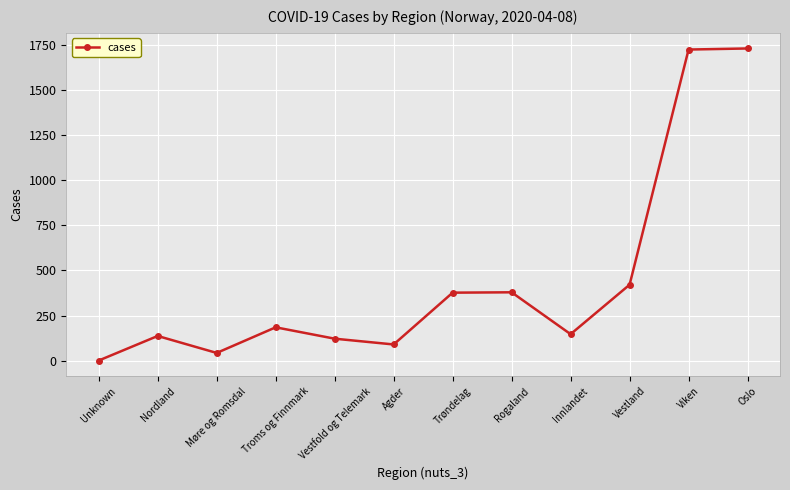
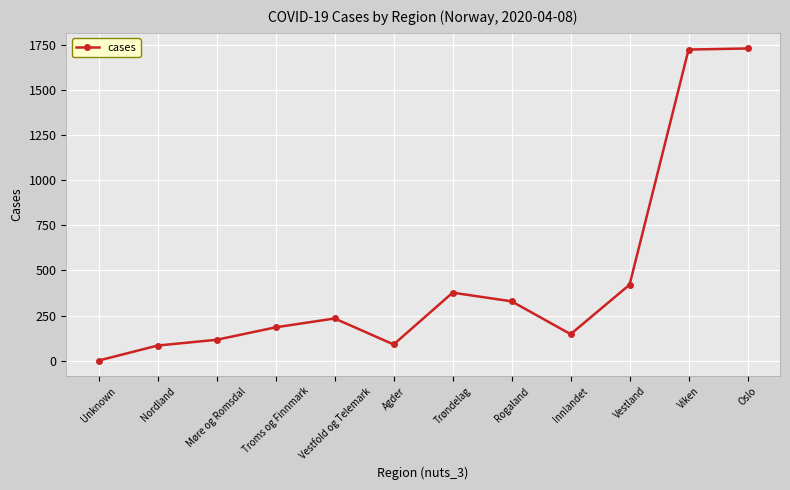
  {
    "Unknown": 0,
-   "Nordland": 140,
-   "Møre og Romsdal": 40,
+   "Nordland": 80,
+   "Møre og Romsdal": 120,
    "Troms og Finnmark": 190,
-   "Vestfold og Telemark": 120,
+   "Vestfold og Telemark": 230,
    "Agder": 90,
    "Trøndelag": 380,
-   "Rogaland": 380,
+   "Rogaland": 330,
    "Innlandet": 150,
    "Vestland": 420,
    "Viken": 1720,
    "Oslo": 1730
  }
